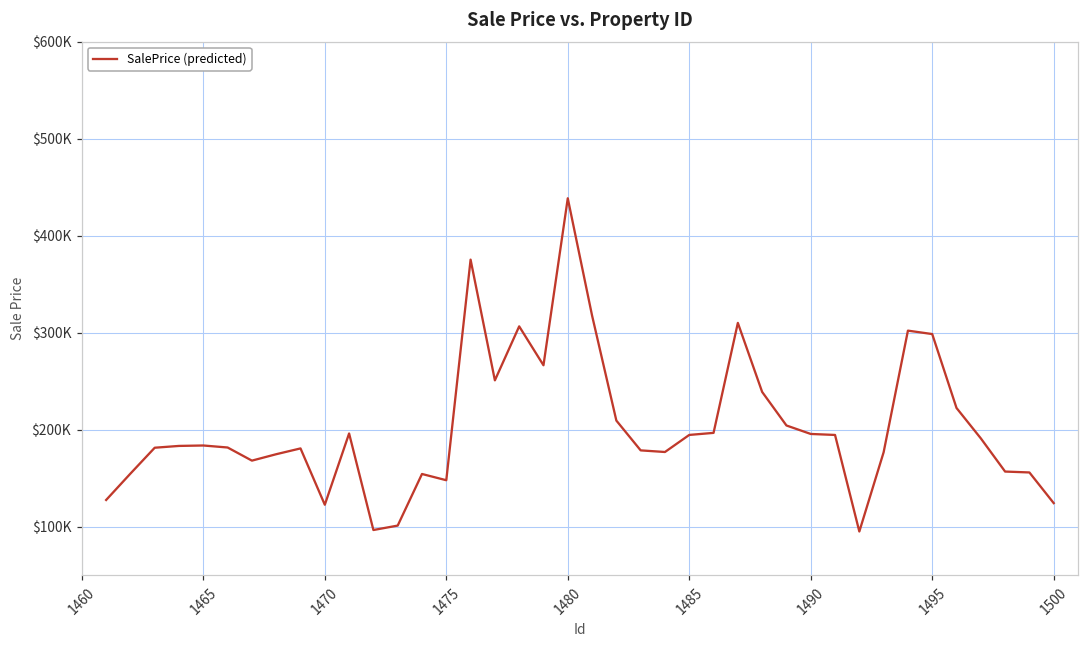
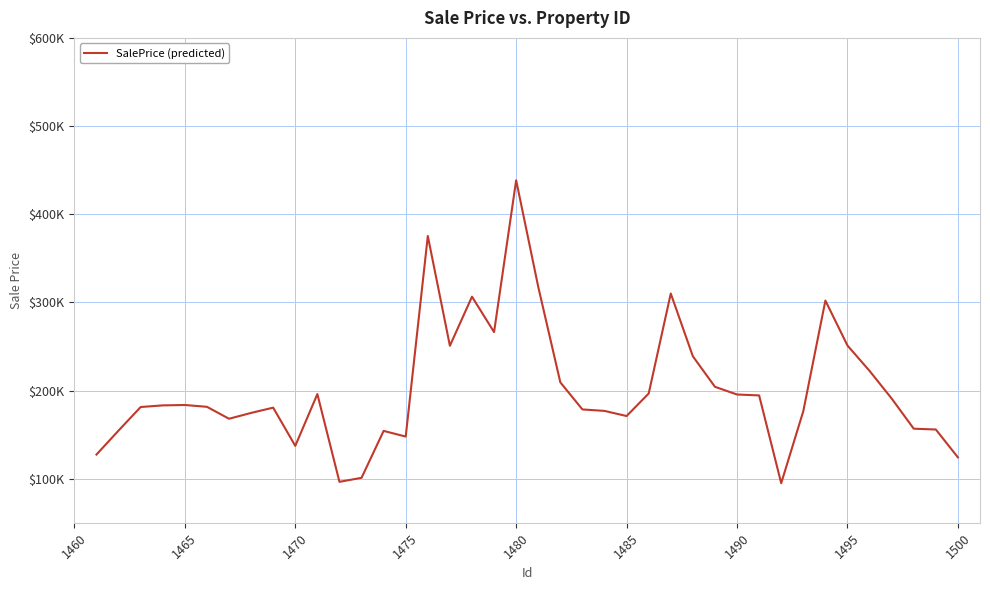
  {
    "1465": "$180000",
-   "1470": "$120000",
+   "1470": "$140000",
    "1475": "$150000",
    "1480": "$440000",
-   "1485": "$190000",
+   "1485": "$170000",
    "1490": "$200000",
-   "1495": "$300000",
+   "1495": "$250000",
    "1500": "$120000"
  }
